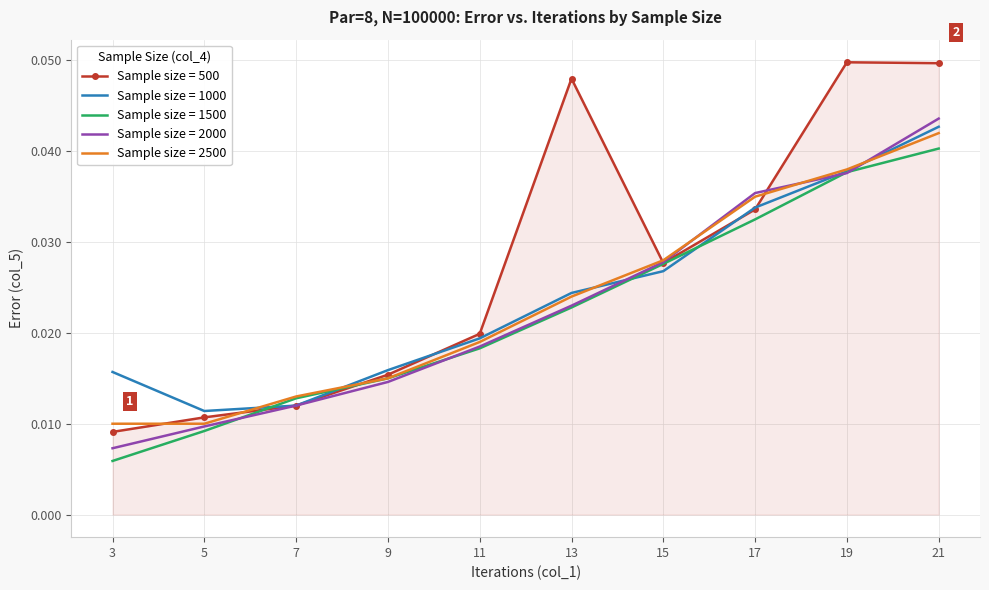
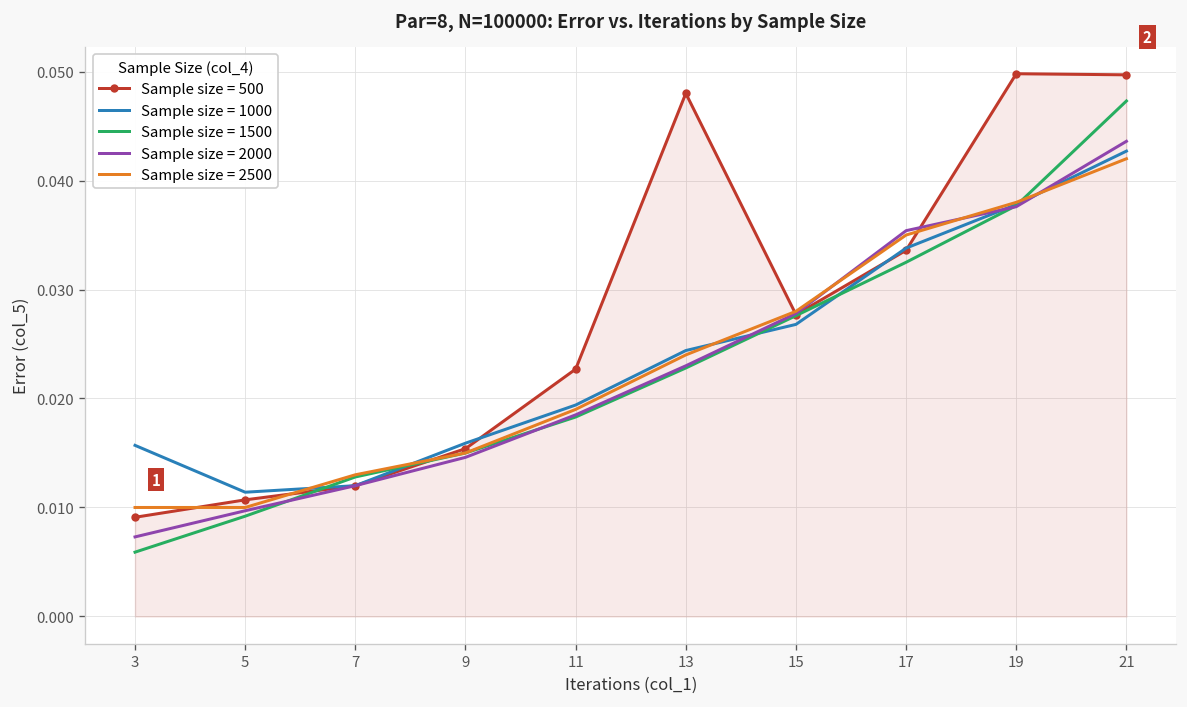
  {
    "Sample size = 500": {
      "3": 0.009,
      "5": 0.011,
      "9": 0.015,
-     "11": 0.020,
+     "11": 0.023,
      "13": 0.048,
      "19": 0.050,
      "21": 0.050
    },
    "Sample size = 1000": {
      "3": 0.016,
      "5": 0.011,
      "9": 0.016,
      "11": 0.019,
      "13": 0.024,
      "15": 0.027,
      "21": 0.043
    },
    "Sample size = 1500": {
      "3": 0.006,
      "5": 0.009,
      "17": 0.033,
-     "21": 0.040
+     "21": 0.047
    },
    "Sample size = 2000": {
      "3": 0.007,
      "5": 0.010,
      "9": 0.015,
      "17": 0.035,
      "21": 0.044
    },
    "Sample size = 2500": {
      "5": 0.010,
      "11": 0.019,
      "13": 0.024,
      "17": 0.035,
      "21": 0.042
    }
  }
